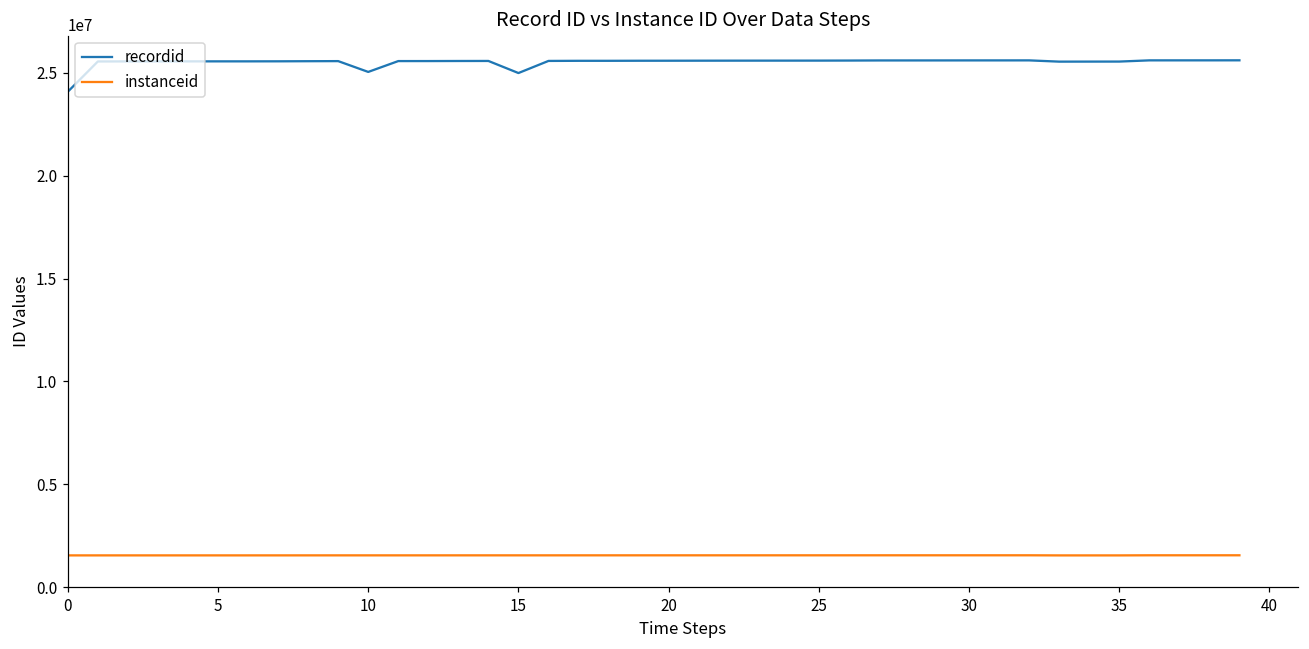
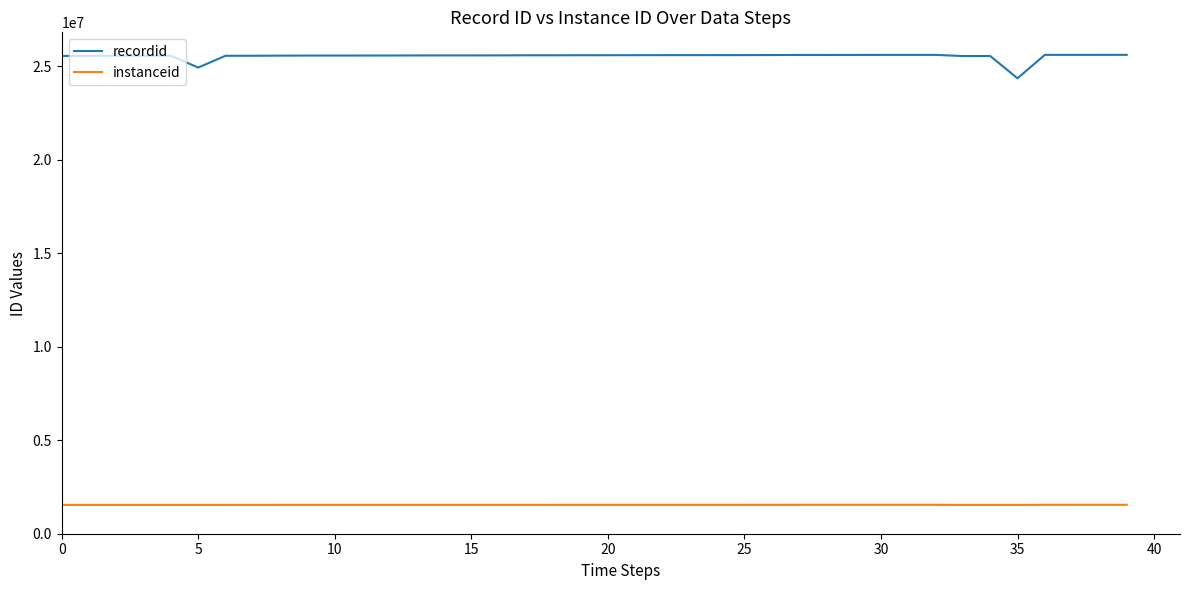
  {
    "recordid": {
-     "0": 24100000,
-     "5": 25600000,
-     "10": 25000000,
-     "15": 25000000,
+     "0": 25600000,
+     "5": 24900000,
+     "10": 25600000,
+     "15": 25600000,
      "20": 25600000,
      "25": 25600000,
      "30": 25600000,
-     "35": 25600000
+     "35": 24400000
    },
    "instanceid": {
      "0": 1500000,
      "5": 1500000,
      "10": 1500000,
      "15": 1500000,
      "20": 1500000,
      "25": 1500000,
      "30": 1500000,
      "35": 1500000
    }
  }
